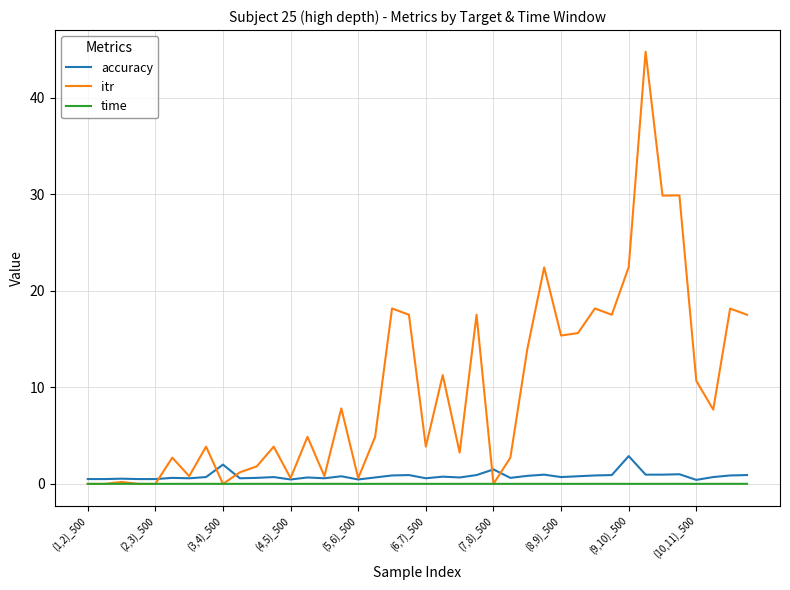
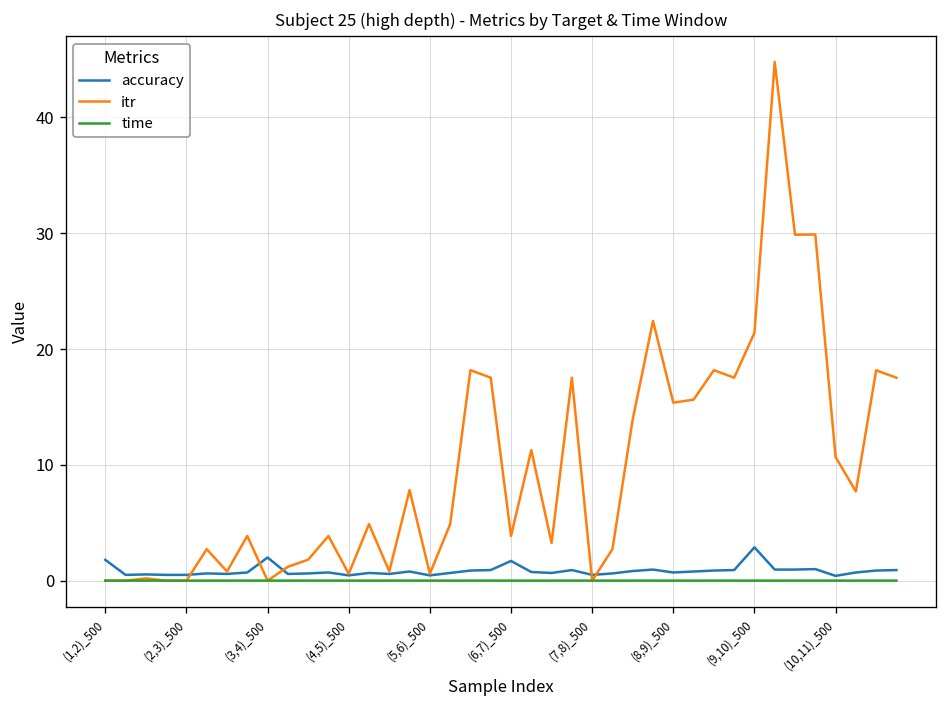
  {
    "accuracy": {
-     "(1,2)_500": 1,
+     "(1,2)_500": 2,
      "(2,3)_500": 1,
      "(3,4)_500": 2,
-     "(6,7)_500": 1,
-     "(7,8)_500": 2,
+     "(6,7)_500": 2,
+     "(7,8)_500": 1,
      "(8,9)_500": 1,
      "(9,10)_500": 3,
      "(10,11)_500": 0
    },
    "itr": {
      "(6,7)_500": 4,
      "(8,9)_500": 15,
-     "(9,10)_500": 22,
+     "(9,10)_500": 21,
      "(10,11)_500": 11
    },
    "time": {
      "(4,5)_500": 0,
      "(5,6)_500": 0,
      "(6,7)_500": 0,
      "(8,9)_500": 0,
      "(9,10)_500": 0,
      "(10,11)_500": 0
    }
  }
